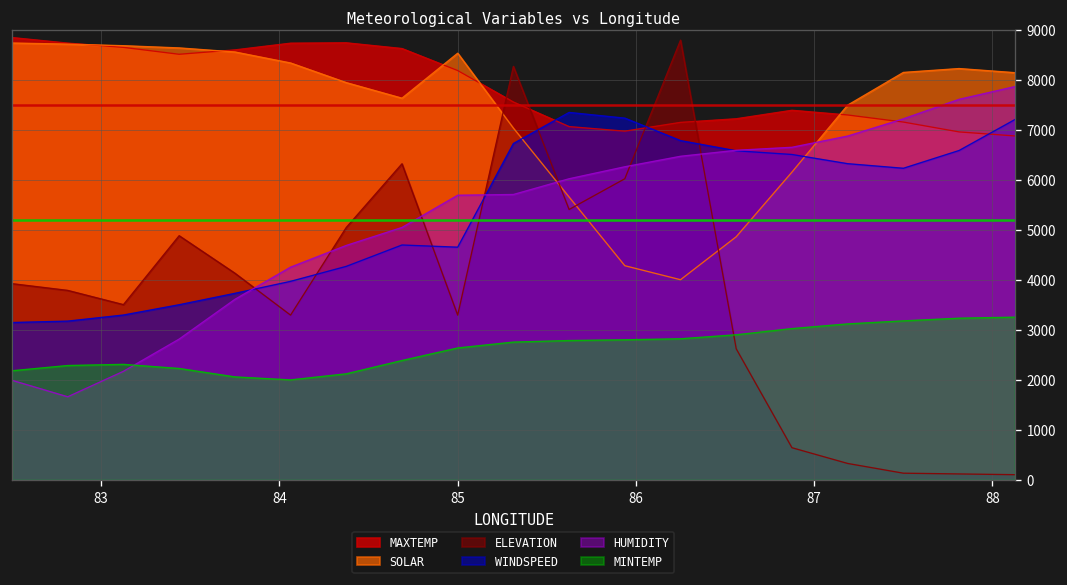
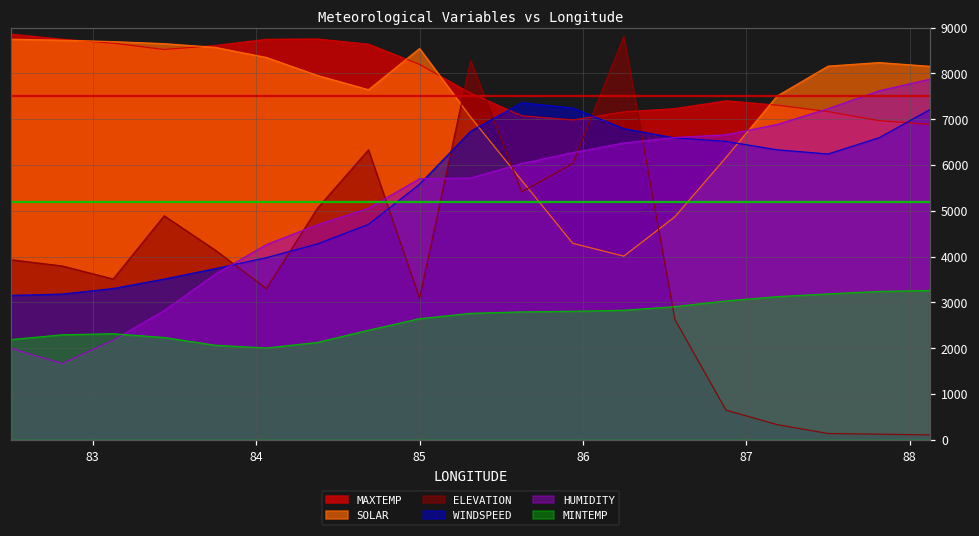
  {
    "MAXTEMP": {
      "85": 8200
    },
    "SOLAR": {
      "85": 8500
    },
    "ELEVATION": {
-     "85": 3300
+     "85": 3100
    },
    "WINDSPEED": {
-     "85": 4700
+     "85": 5600
    },
    "HUMIDITY": {
      "85": 5700
    },
    "MINTEMP": {
      "85": 2600
    }
  }
